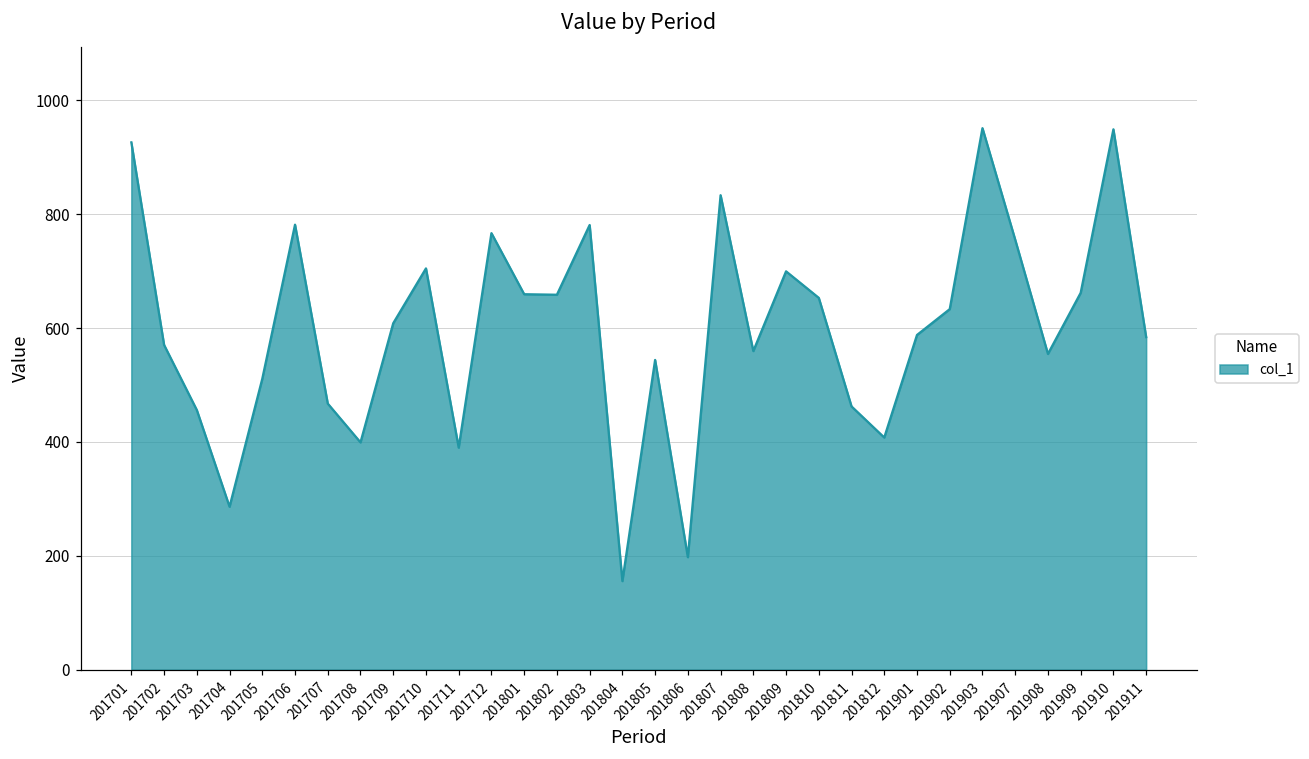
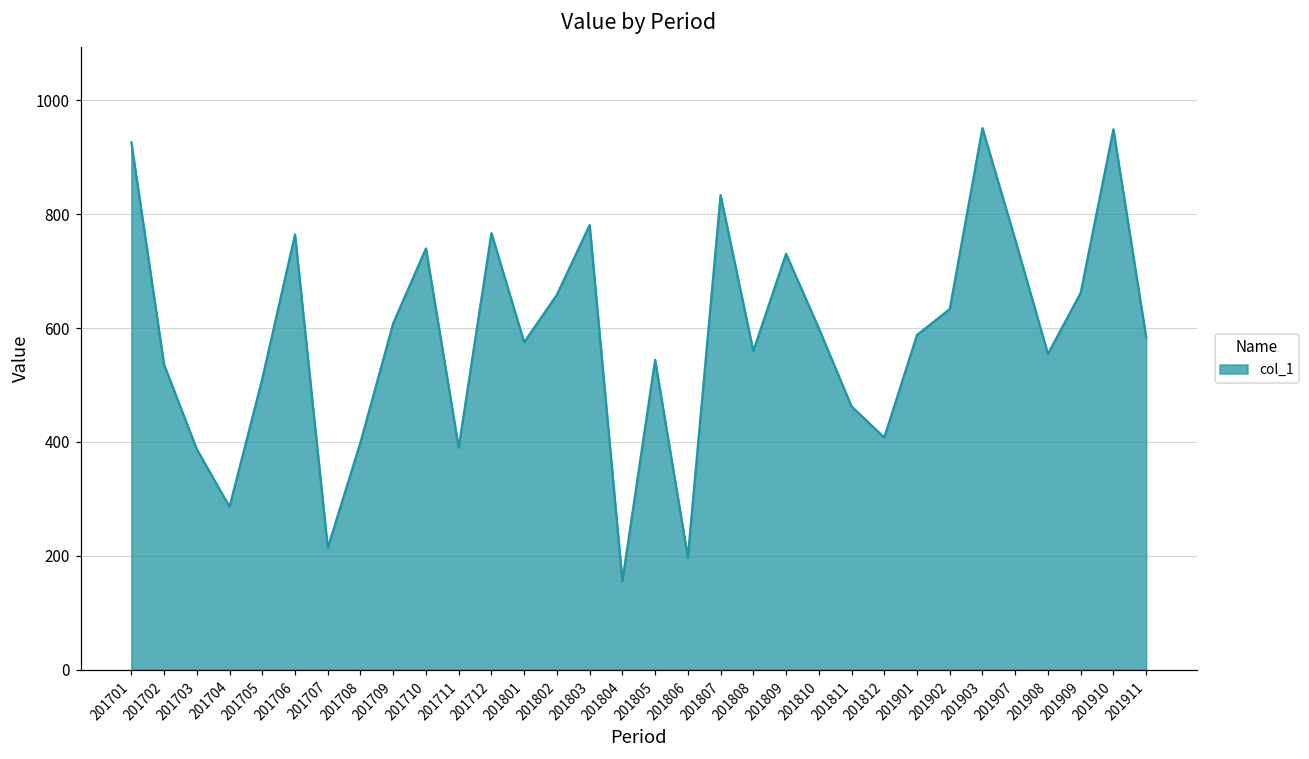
  {
    "201701": 930,
-   "201702": 570,
-   "201703": 460,
+   "201702": 540,
+   "201703": 390,
    "201704": 290,
    "201705": 510,
-   "201706": 780,
-   "201707": 470,
+   "201706": 760,
+   "201707": 210,
    "201708": 400,
    "201709": 610,
-   "201710": 700,
+   "201710": 740,
    "201711": 390,
    "201712": 770,
-   "201801": 660,
+   "201801": 580,
    "201802": 660,
    "201803": 780,
    "201804": 160,
    "201805": 540,
    "201806": 200,
    "201807": 830,
    "201808": 560,
-   "201809": 700,
-   "201810": 650,
+   "201809": 730,
+   "201810": 600,
    "201811": 460,
    "201812": 410,
    "201901": 590,
    "201902": 630,
    "201903": 950,
    "201907": 760,
    "201908": 550,
    "201909": 660,
    "201910": 950,
    "201911": 580
  }
